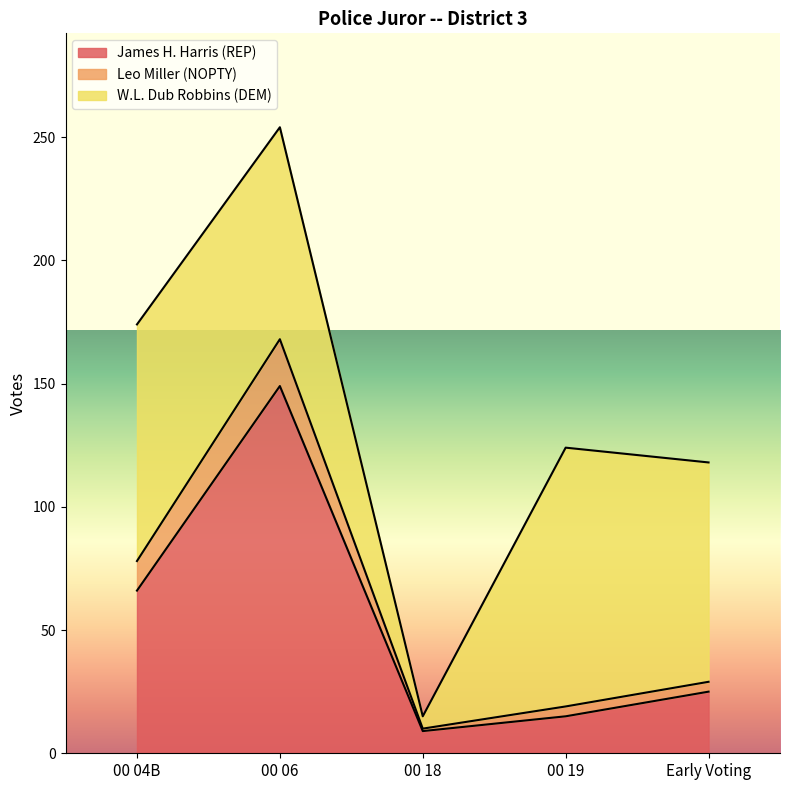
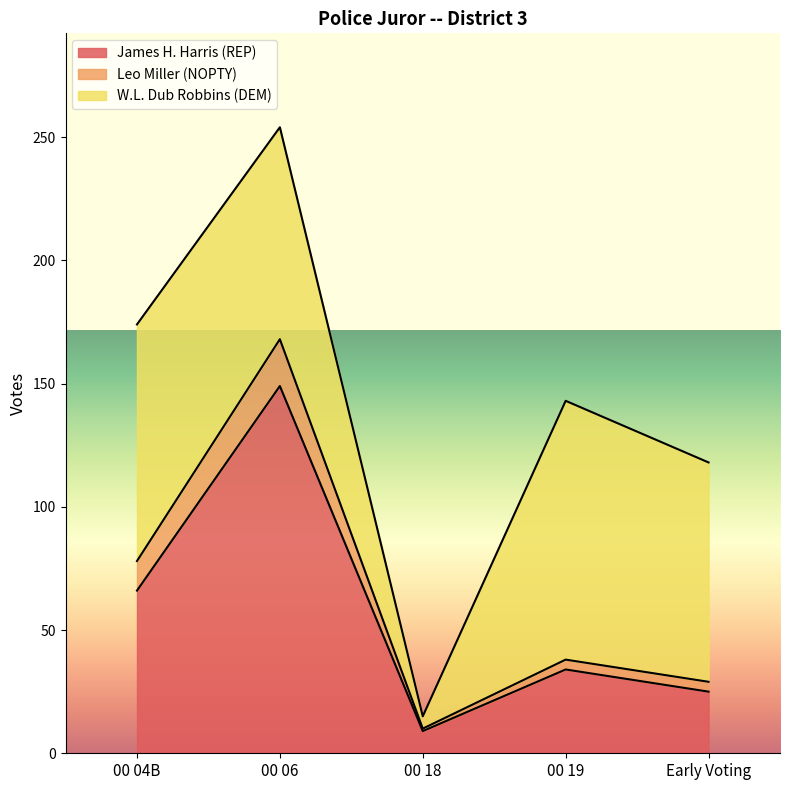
  {
    "James H. Harris (REP)": {
      "00 04B": 66,
      "00 06": 149,
-     "00 19": 15,
+     "00 19": 34,
      "Early Voting": 25
    },
    "Leo Miller (NOPTY)": {
      "00 04B": 12,
      "00 06": 19,
      "00 19": 4,
      "Early Voting": 4
    },
    "W.L. Dub Robbins (DEM)": {
      "00 04B": 96,
      "00 06": 86,
      "00 18": 5,
      "00 19": 105,
      "Early Voting": 89
    }
  }
